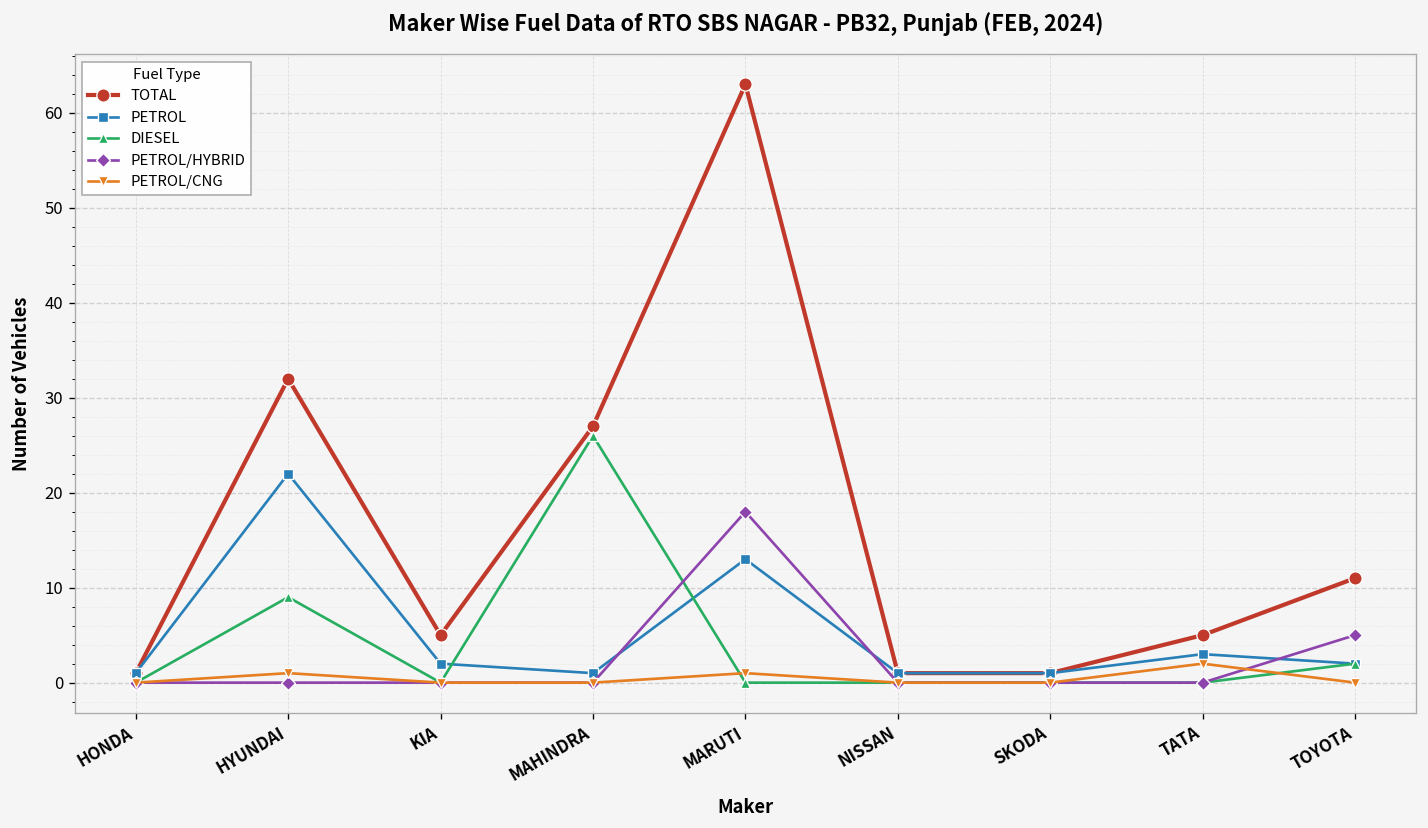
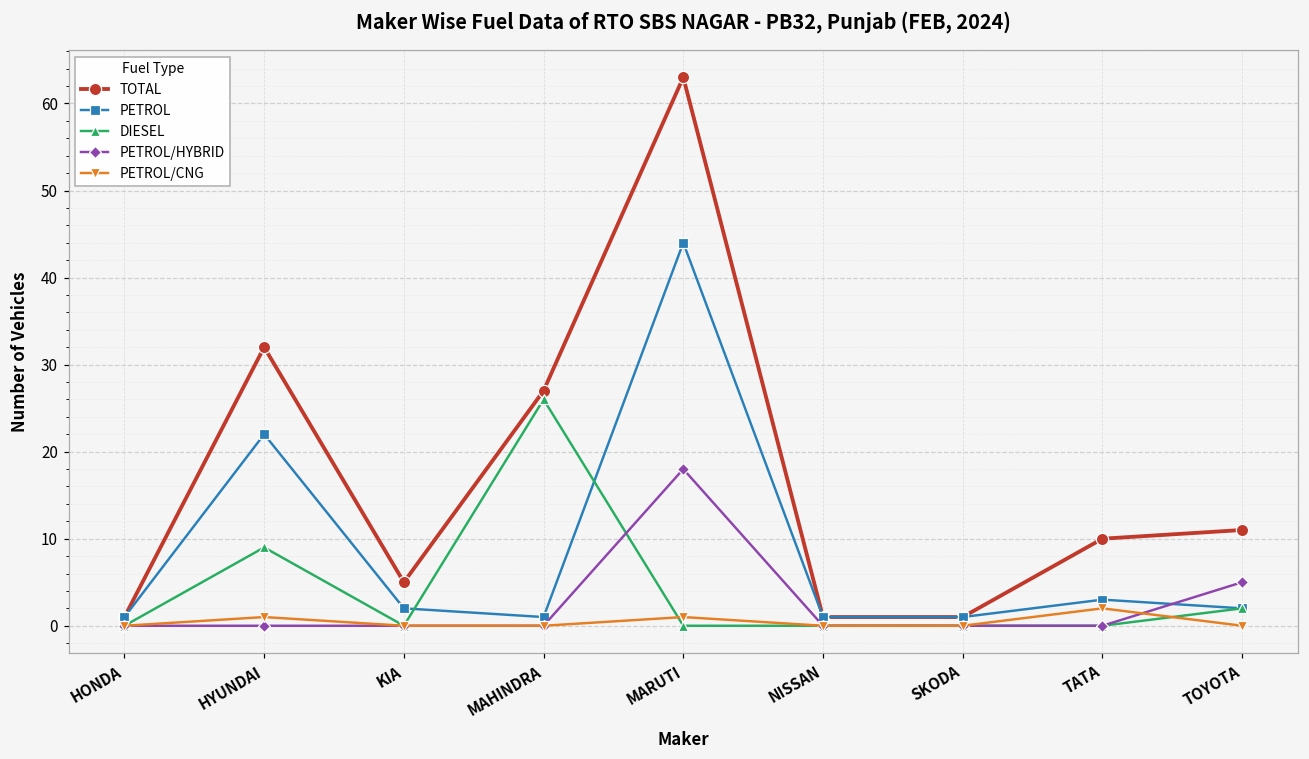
  {
    "TOTAL": {
      "HYUNDAI": 32,
      "KIA": 5,
      "MAHINDRA": 27,
      "MARUTI": 63,
-     "TATA": 5,
+     "TATA": 10,
      "TOYOTA": 11
    },
    "PETROL": {
      "HYUNDAI": 22,
      "KIA": 2,
      "MAHINDRA": 1,
-     "MARUTI": 13,
+     "MARUTI": 44,
      "TATA": 3
    },
    "DIESEL": {
      "HYUNDAI": 9,
      "MAHINDRA": 26,
      "MARUTI": 0
    },
    "PETROL/HYBRID": {
      "HYUNDAI": 0,
      "MARUTI": 18,
      "TOYOTA": 5
    },
    "PETROL/CNG": {
      "HYUNDAI": 1,
      "MARUTI": 1,
      "TATA": 2,
      "TOYOTA": 0
    }
  }
